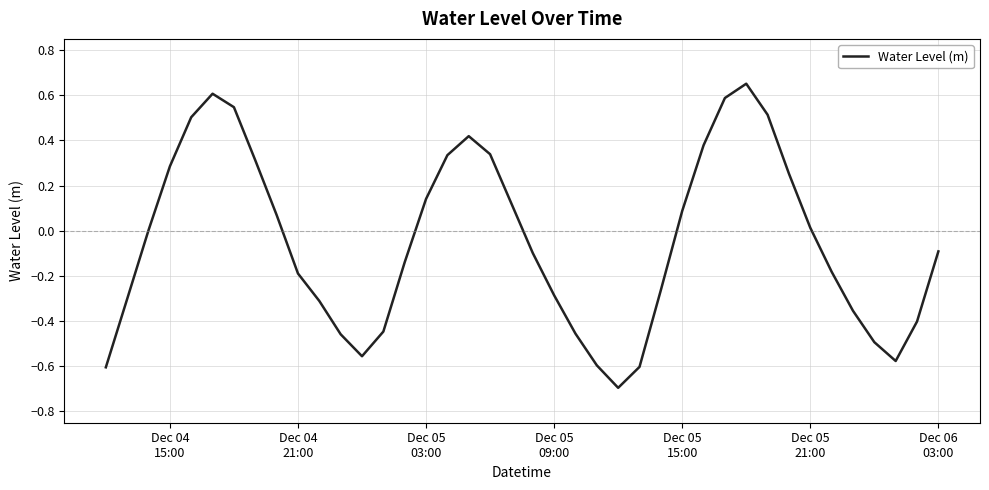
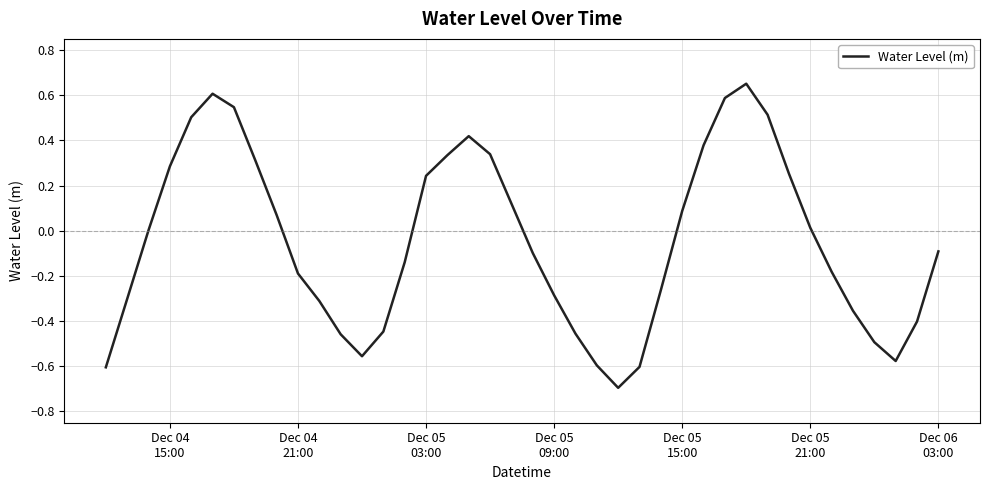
  {
    "Dec 04 15:00": 0.29,
    "Dec 04 21:00": -0.19,
-   "Dec 05 03:00": 0.14,
+   "Dec 05 03:00": 0.24,
    "Dec 05 09:00": -0.29,
    "Dec 05 15:00": 0.09,
    "Dec 05 21:00": 0.01,
    "Dec 06 03:00": -0.09
  }
